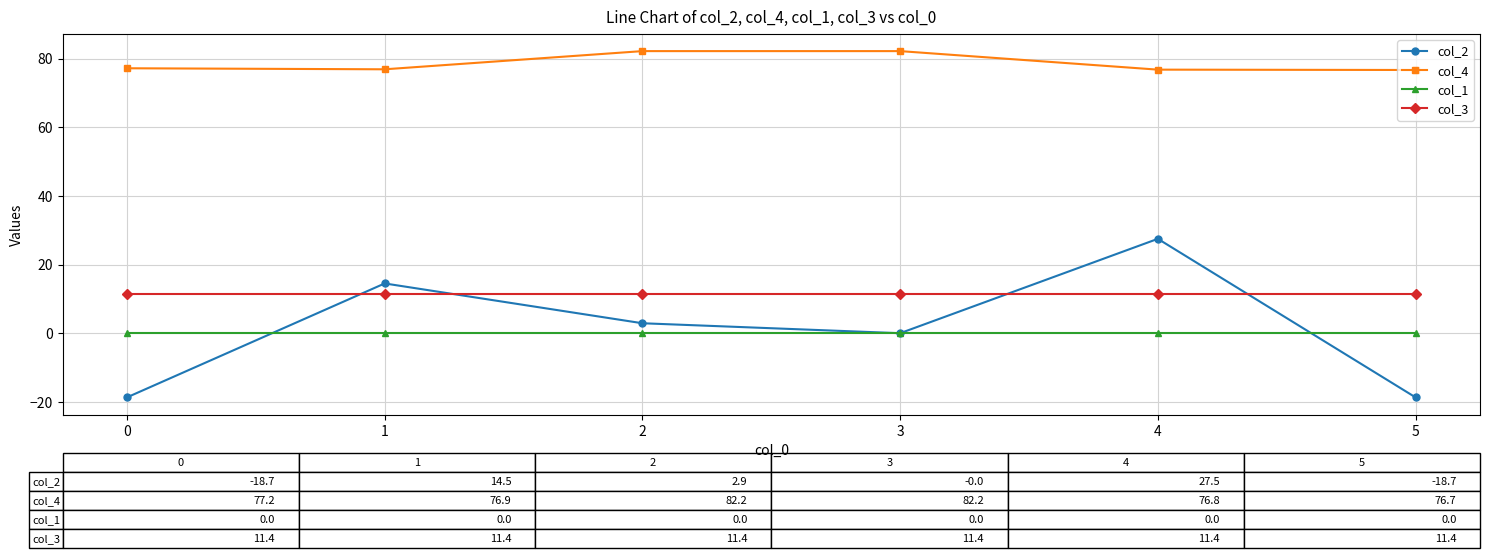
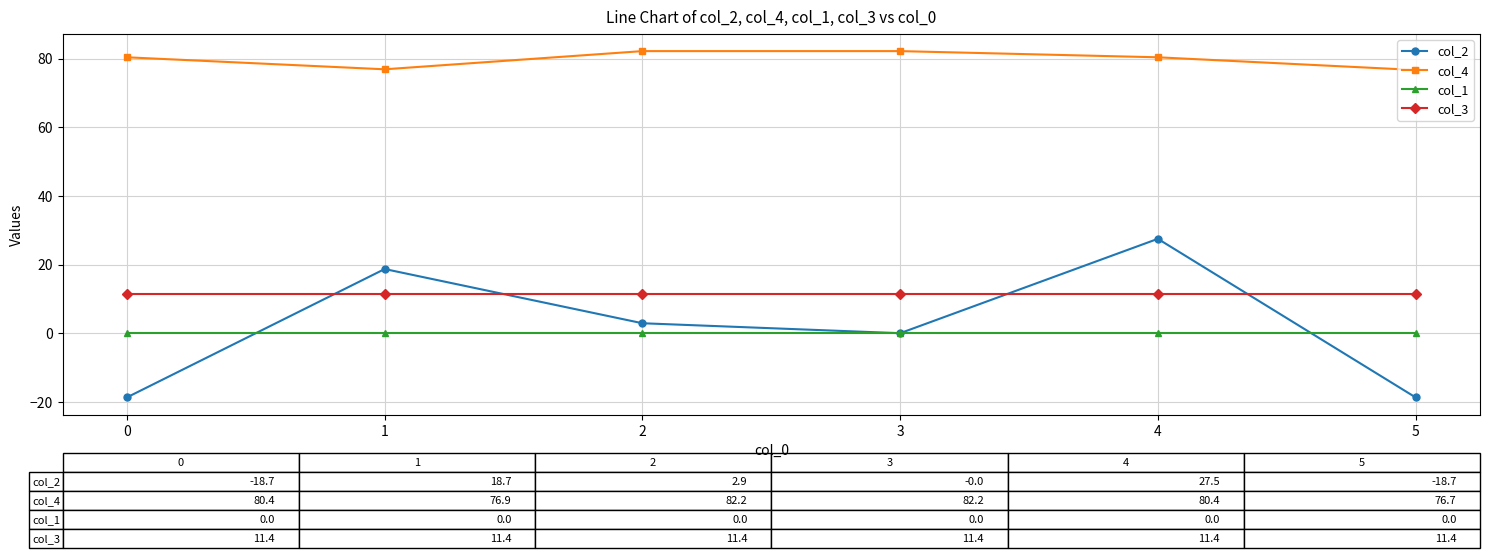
  {
    "col_2": {
-     "1": 14.5
+     "1": 18.7
    },
    "col_4": {
-     "0": 77.2,
-     "4": 76.8
+     "0": 80.4,
+     "4": 80.4
    },
    "col_1": {
      "0": 0,
      "1": 0,
      "2": 0,
      "4": 0,
      "5": 0
    },
    "col_3": {
      "0": 11,
      "1": 11,
      "2": 11,
      "3": 11,
      "4": 11,
      "5": 11
    }
  }
